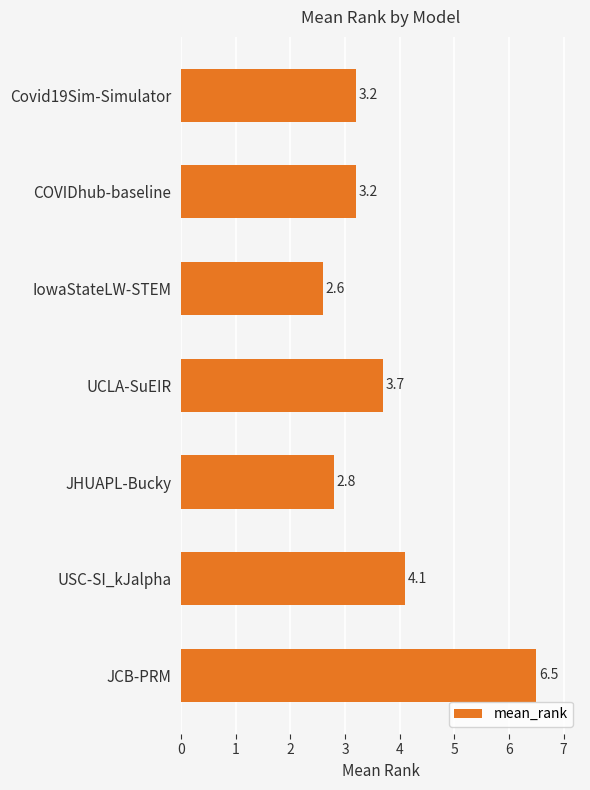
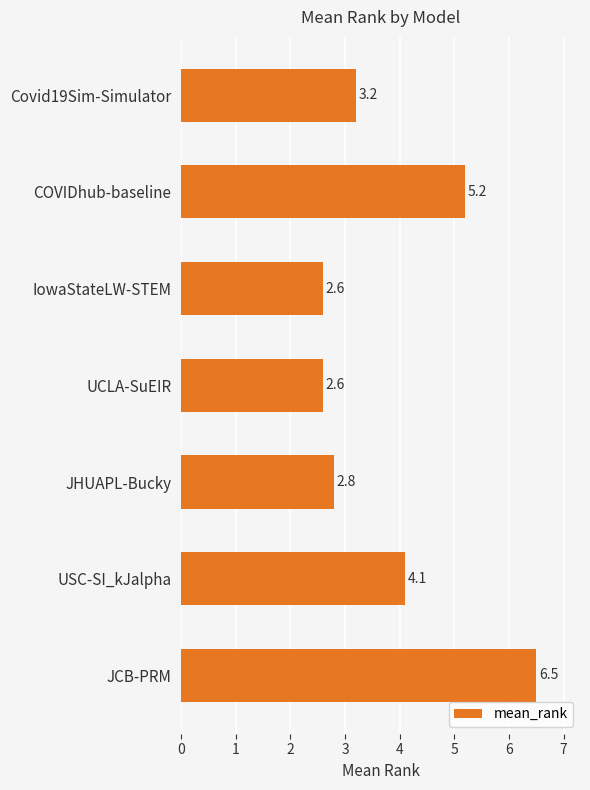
  {
    "Covid19Sim-Simulator": 3.2,
-   "COVIDhub-baseline": 3.2,
+   "COVIDhub-baseline": 5.2,
    "IowaStateLW-STEM": 2.6,
-   "UCLA-SuEIR": 3.7,
+   "UCLA-SuEIR": 2.6,
    "JHUAPL-Bucky": 2.8,
    "USC-SI_kJalpha": 4.1,
    "JCB-PRM": 6.5
  }
